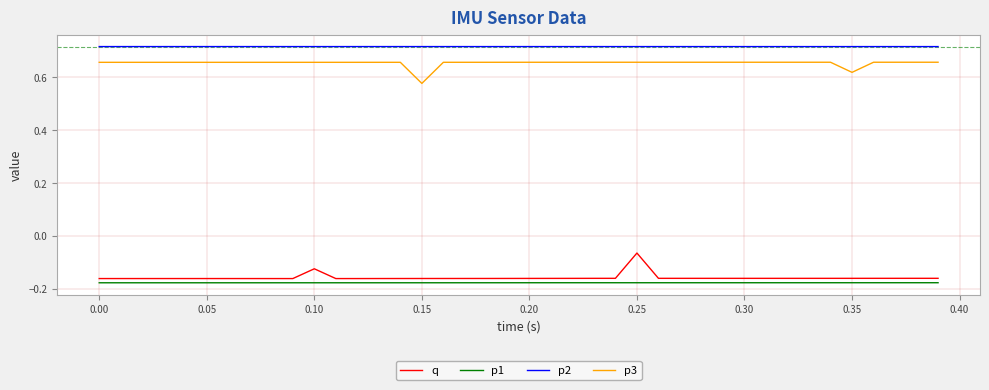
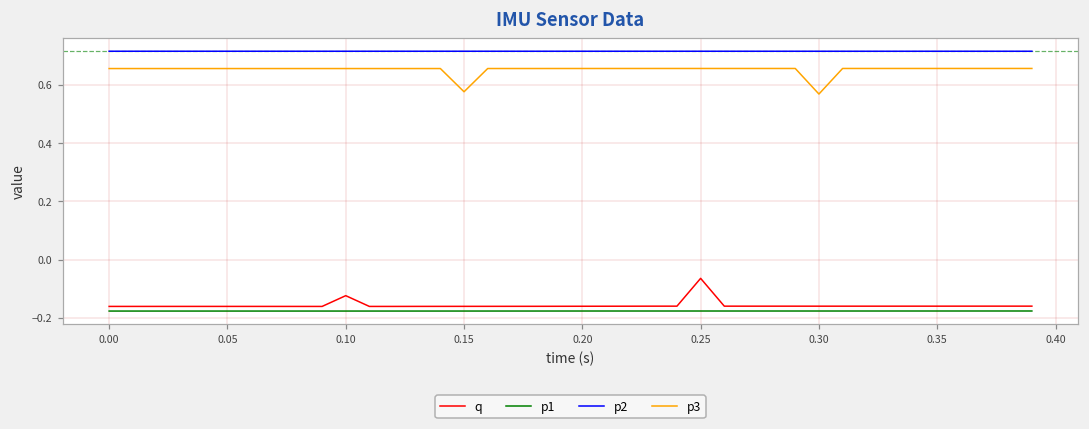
  {
    "q": {
      "0.00": -0.16,
      "0.05": -0.16,
      "0.10": -0.12,
      "0.15": -0.16,
      "0.20": -0.16,
      "0.25": -0.06,
      "0.30": -0.16,
      "0.35": -0.16
    },
    "p1": {
      "0.00": -0.18,
      "0.05": -0.18,
      "0.10": -0.18,
      "0.15": -0.18,
      "0.20": -0.18,
      "0.25": -0.18,
      "0.30": -0.18,
      "0.35": -0.18
    },
    "p2": {
      "0.00": 0.72,
      "0.05": 0.72,
      "0.10": 0.72,
      "0.15": 0.72,
      "0.20": 0.72,
      "0.25": 0.72,
      "0.30": 0.72,
      "0.35": 0.72
    },
    "p3": {
      "0.00": 0.66,
      "0.05": 0.66,
      "0.10": 0.66,
      "0.15": 0.58,
      "0.20": 0.66,
      "0.25": 0.66,
-     "0.30": 0.66,
-     "0.35": 0.62
+     "0.30": 0.57,
+     "0.35": 0.66
    }
  }
